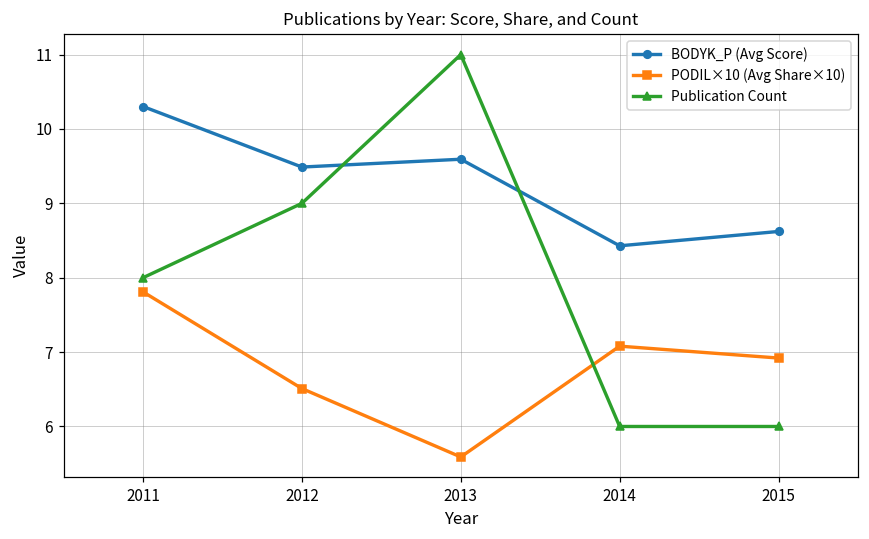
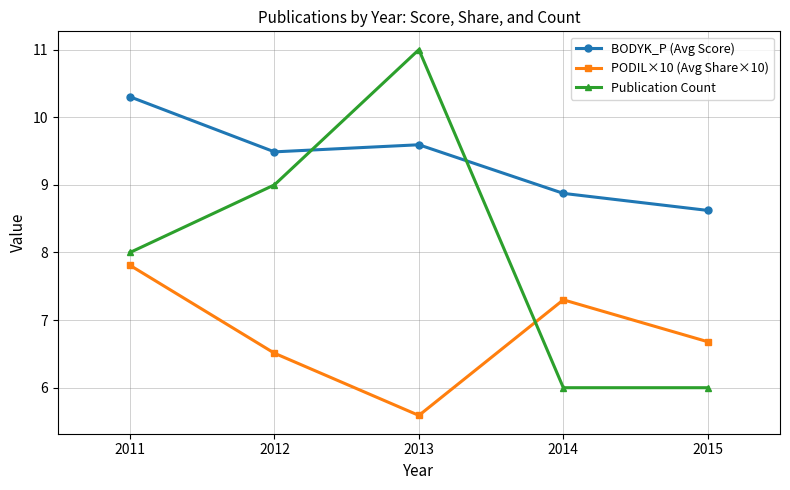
  {
    "BODYK_P (Avg Score)": {
      "2011": 10.3,
      "2012": 9.5,
      "2013": 9.6,
-     "2014": 8.4,
+     "2014": 8.9,
      "2015": 8.6
    },
    "PODIL×10 (Avg Share×10)": {
      "2011": 7.8,
      "2012": 6.5,
      "2013": 5.6,
-     "2014": 7.1,
-     "2015": 6.9
+     "2014": 7.3,
+     "2015": 6.7
    },
    "Publication Count": {
      "2011": 8.0,
      "2012": 9.0,
      "2013": 11.0,
      "2014": 6.0,
      "2015": 6.0
    }
  }
